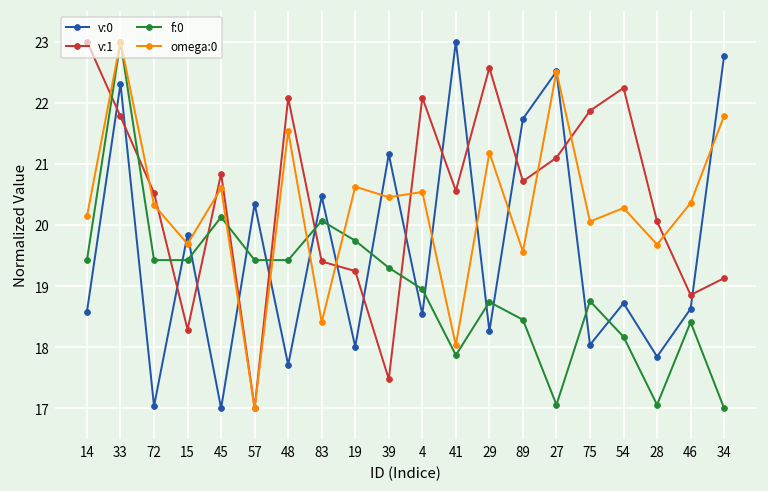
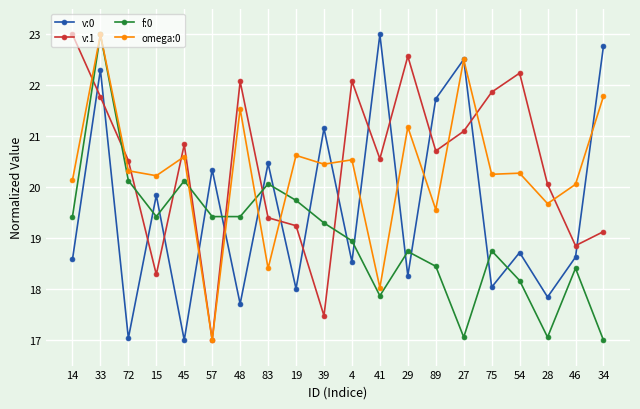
  {
    "v:0": {
      "14": 18.6,
      "33": 22.3,
      "72": 17.0,
      "15": 19.8,
      "45": 17.0,
      "57": 20.3,
      "48": 17.7,
      "83": 20.5,
      "19": 18.0,
      "39": 21.2,
      "4": 18.5,
      "41": 23.0,
      "29": 18.3,
      "89": 21.7,
      "75": 18.0,
      "54": 18.7,
      "28": 17.8,
      "46": 18.6,
      "34": 22.8
    },
    "v:1": {
      "33": 21.8,
      "72": 20.5,
      "15": 18.3,
      "45": 20.8,
      "48": 22.1,
      "83": 19.4,
      "19": 19.2,
      "39": 17.5,
      "4": 22.1,
      "41": 20.6,
      "29": 22.6,
      "89": 20.7,
      "27": 21.1,
      "75": 21.9,
      "54": 22.2,
      "28": 20.1,
      "46": 18.9,
      "34": 19.1
    },
    "f:0": {
      "14": 19.4,
-     "72": 19.4,
+     "72": 20.1,
      "15": 19.4,
      "45": 20.1,
      "57": 19.4,
      "48": 19.4,
      "83": 20.1,
      "19": 19.7,
      "39": 19.3,
      "4": 18.9,
      "41": 17.9,
      "29": 18.7,
      "89": 18.4,
      "27": 17.1,
      "75": 18.8,
      "54": 18.2,
      "28": 17.1,
      "46": 18.4,
      "34": 17.0
    },
    "omega:0": {
      "14": 20.1,
      "72": 20.3,
-     "15": 19.7,
+     "15": 20.2,
      "45": 20.6,
      "48": 21.5,
      "83": 18.4,
      "19": 20.6,
      "39": 20.5,
      "4": 20.5,
      "41": 18.0,
      "29": 21.2,
      "89": 19.6,
-     "75": 20.1,
+     "75": 20.3,
      "54": 20.3,
      "28": 19.7,
-     "46": 20.4,
+     "46": 20.1,
      "34": 21.8
    }
  }
